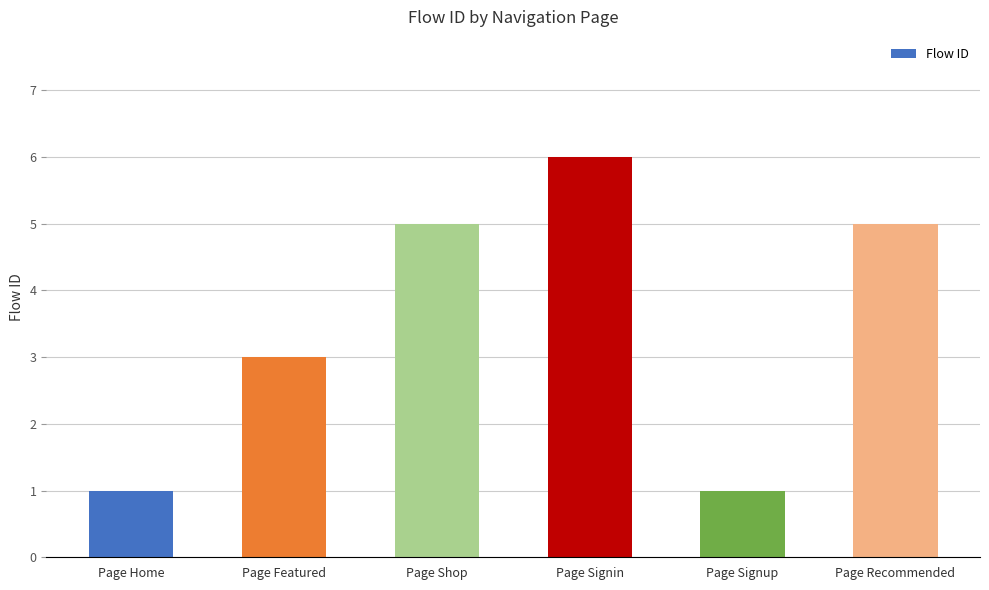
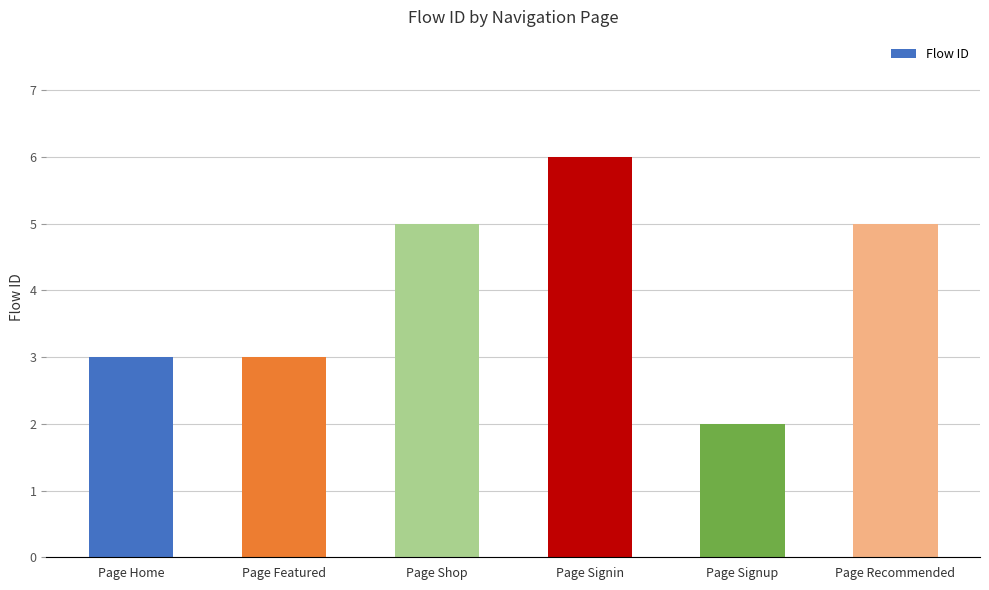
  {
-   "Page Home": 1,
+   "Page Home": 3,
    "Page Featured": 3,
    "Page Shop": 5,
    "Page Signin": 6,
-   "Page Signup": 1,
+   "Page Signup": 2,
    "Page Recommended": 5
  }
